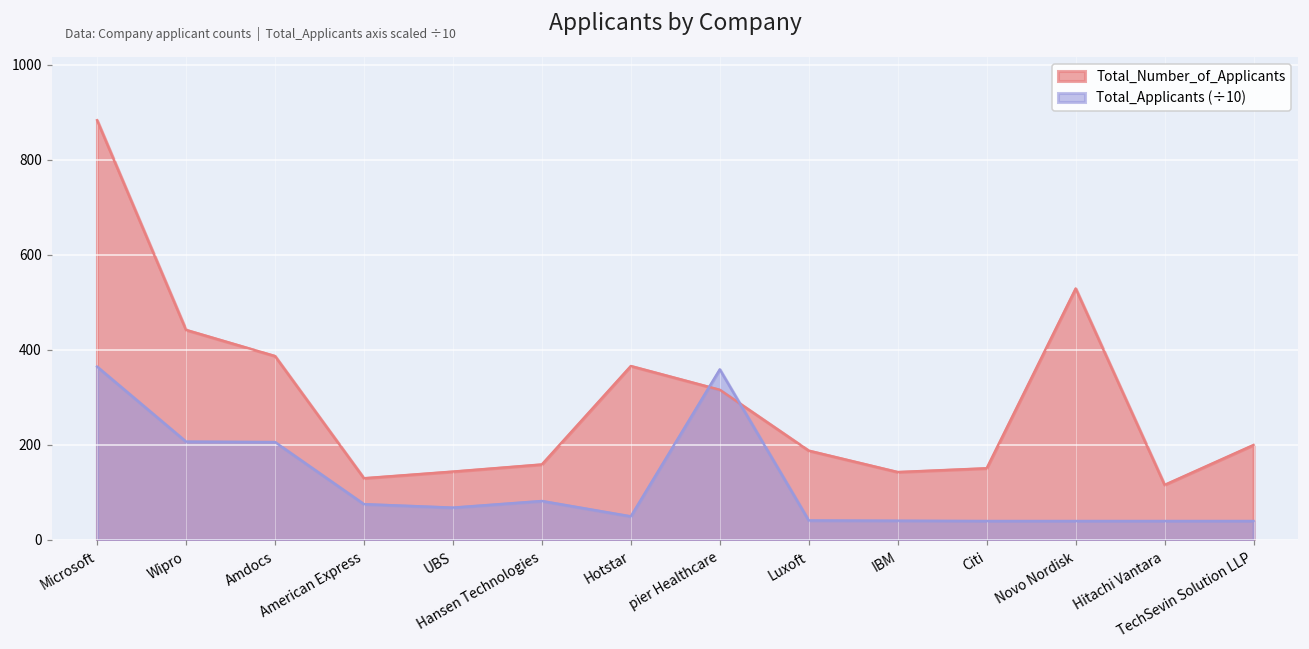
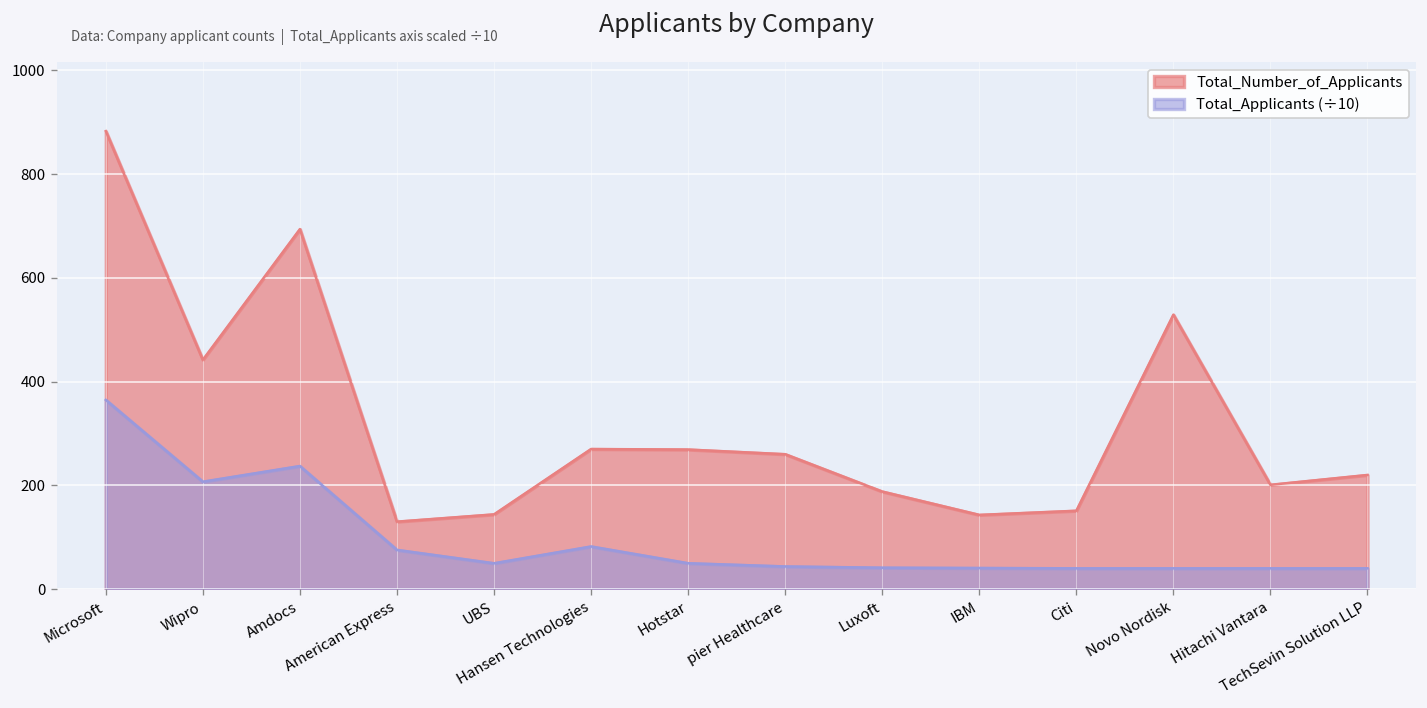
  {
    "Total_Number_of_Applicants": {
      "Microsoft": 880,
      "Wipro": 440,
-     "Amdocs": 390,
+     "Amdocs": 690,
      "American Express": 130,
      "UBS": 140,
-     "Hansen Technologies": 160,
-     "Hotstar": 370,
-     "pier Healthcare": 320,
+     "Hansen Technologies": 270,
+     "Hotstar": 270,
+     "pier Healthcare": 260,
      "Luxoft": 190,
      "IBM": 140,
      "Citi": 150,
      "Novo Nordisk": 530,
-     "Hitachi Vantara": 120,
-     "TechSevin Solution LLP": 200
+     "Hitachi Vantara": 200,
+     "TechSevin Solution LLP": 220
    },
    "Total_Applicants (÷10)": {
      "Microsoft": 360,
      "Wipro": 210,
-     "Amdocs": 210,
+     "Amdocs": 240,
      "American Express": 80,
-     "UBS": 70,
+     "UBS": 50,
      "Hansen Technologies": 80,
      "Hotstar": 50,
-     "pier Healthcare": 360,
+     "pier Healthcare": 40,
      "Luxoft": 40,
      "IBM": 40,
      "Citi": 40,
      "Novo Nordisk": 40,
      "Hitachi Vantara": 40,
      "TechSevin Solution LLP": 40
    }
  }
